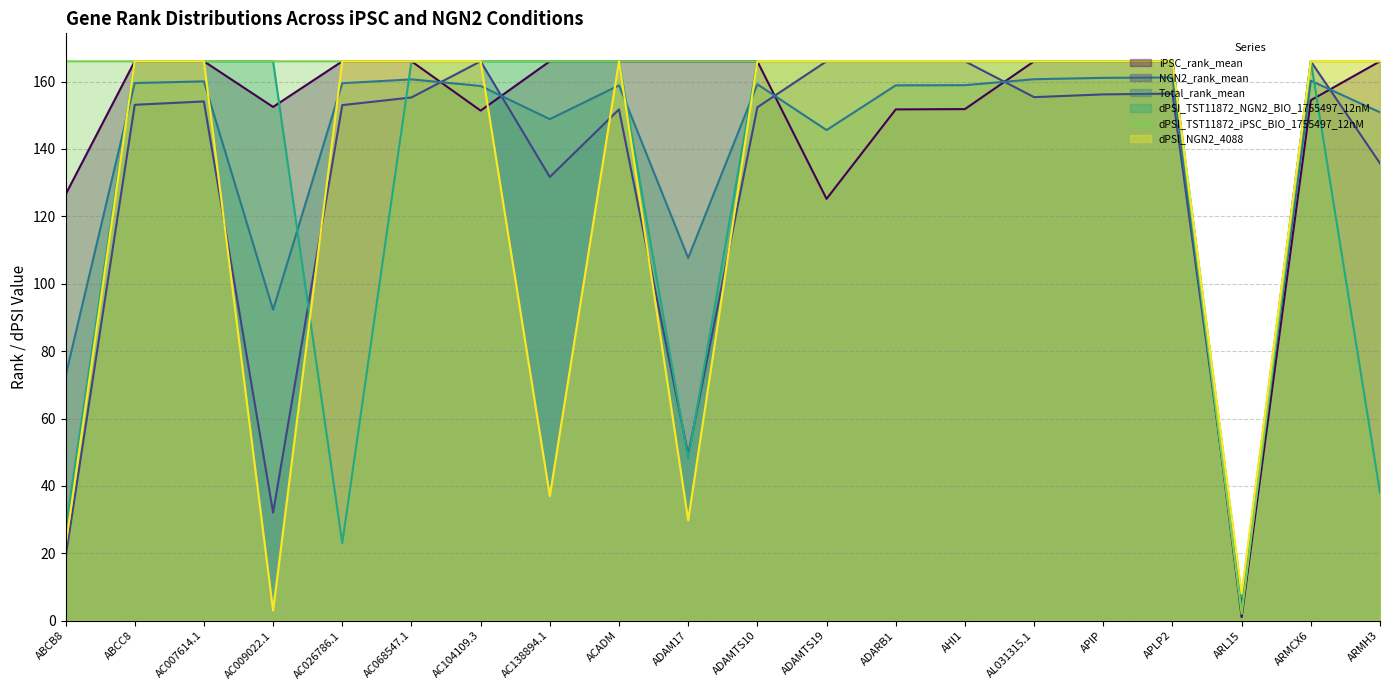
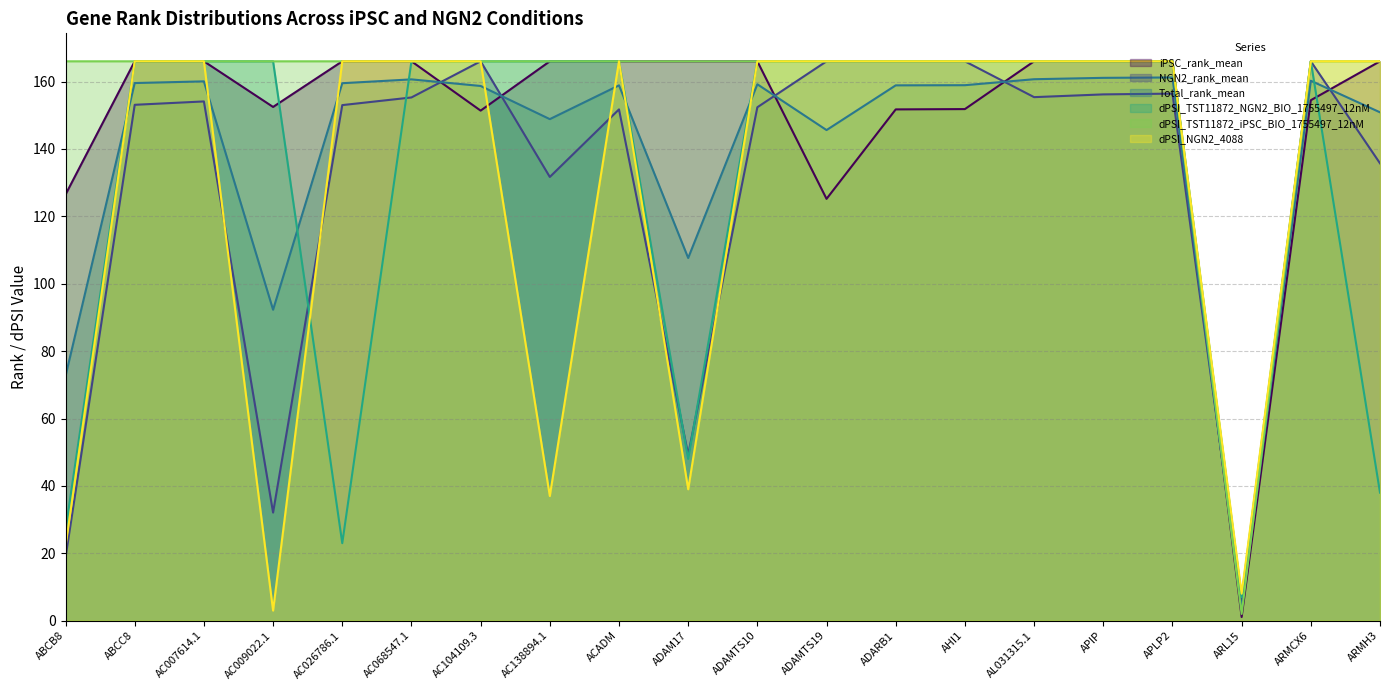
  {
    "dPSI_NGN2_4088": {
      "ABCB8": 22,
      "AC009022.1": 3,
      "AC138894.1": 37,
-     "ADAM17": 30,
+     "ADAM17": 39,
      "ARL15": 8
    }
  }
